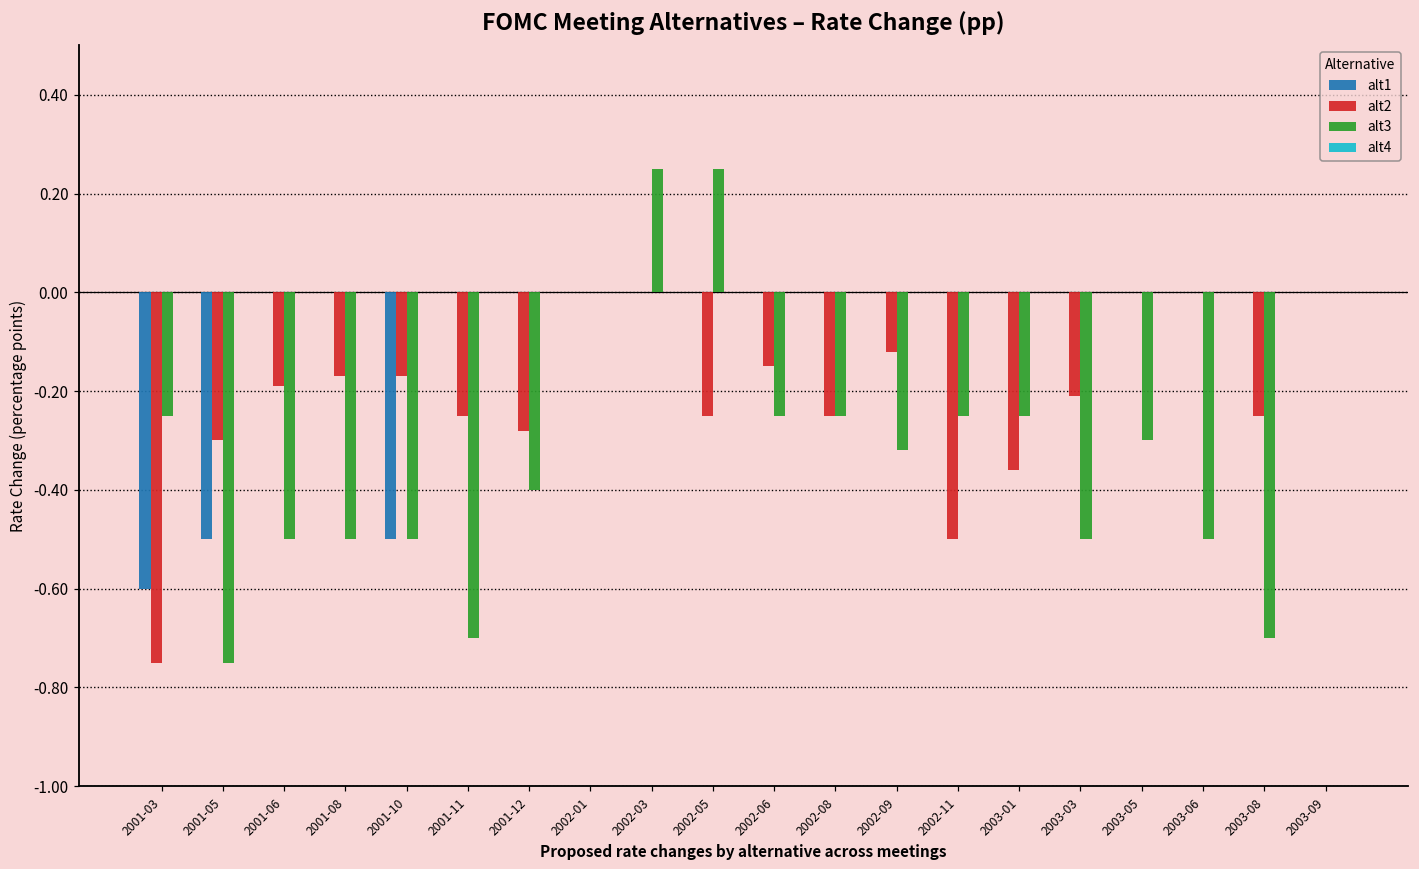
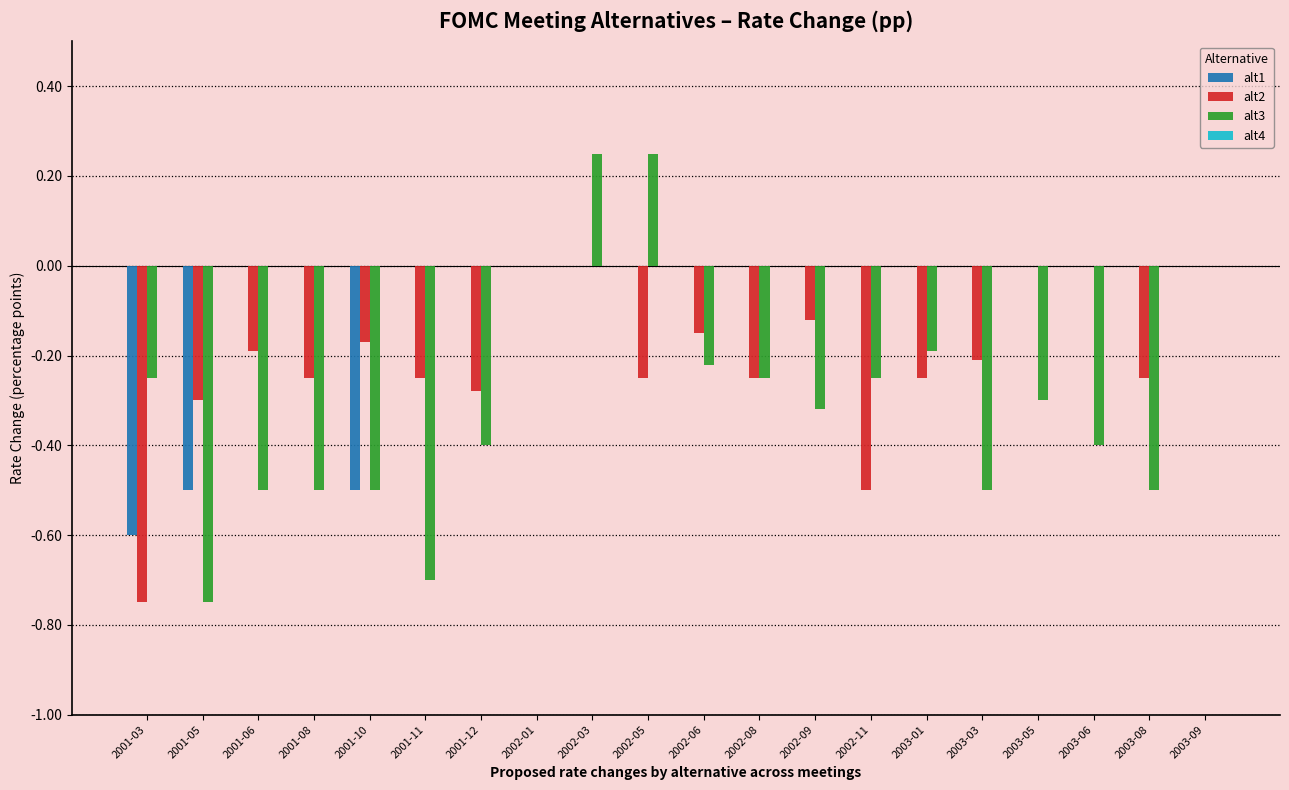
  {
    "alt1": {
      "2001-03": -0.60,
      "2001-05": -0.50,
      "2001-06": 0.00,
      "2001-08": 0.00,
      "2001-10": -0.50,
      "2001-11": 0.00,
      "2001-12": 0.00,
      "2002-01": 0.00,
      "2002-03": 0.00,
      "2002-05": 0.00,
      "2002-06": 0.00,
      "2002-08": 0.00,
      "2002-09": 0.00,
      "2002-11": 0.00,
      "2003-01": 0.00,
      "2003-03": 0.00,
      "2003-05": 0.00,
      "2003-06": 0.00,
      "2003-08": 0.00,
      "2003-09": 0.00
    },
    "alt2": {
      "2001-03": -0.75,
      "2001-05": -0.30,
      "2001-06": -0.19,
-     "2001-08": -0.17,
+     "2001-08": -0.25,
      "2001-10": -0.17,
      "2001-11": -0.25,
      "2001-12": -0.28,
      "2002-01": 0.00,
      "2002-03": 0.00,
      "2002-05": -0.25,
      "2002-06": -0.15,
      "2002-08": -0.25,
      "2002-09": -0.12,
      "2002-11": -0.50,
-     "2003-01": -0.36,
+     "2003-01": -0.25,
      "2003-03": -0.21,
      "2003-05": 0.00,
      "2003-06": 0.00,
      "2003-08": -0.25,
      "2003-09": 0.00
    },
    "alt3": {
      "2001-03": -0.25,
      "2001-05": -0.75,
      "2001-06": -0.50,
      "2001-08": -0.50,
      "2001-10": -0.50,
      "2001-11": -0.70,
      "2001-12": -0.40,
      "2002-01": 0.00,
      "2002-03": 0.25,
      "2002-05": 0.25,
-     "2002-06": -0.25,
+     "2002-06": -0.22,
      "2002-08": -0.25,
      "2002-09": -0.32,
      "2002-11": -0.25,
-     "2003-01": -0.25,
+     "2003-01": -0.19,
      "2003-03": -0.50,
      "2003-05": -0.30,
-     "2003-06": -0.5,
-     "2003-08": -0.7,
+     "2003-06": -0.4,
+     "2003-08": -0.5,
      "2003-09": 0.00
    },
    "alt4": {
      "2001-03": 0.00,
      "2001-05": 0.00,
      "2001-06": 0.00,
      "2001-08": 0.00,
      "2001-10": 0.00,
      "2001-11": 0.00,
      "2001-12": 0.00,
      "2002-01": 0.00,
      "2002-03": 0.00,
      "2002-05": 0.00,
      "2002-06": 0.00,
      "2002-08": 0.00,
      "2002-09": 0.00,
      "2002-11": 0.00,
      "2003-01": 0.00,
      "2003-03": 0.00,
      "2003-05": 0.00,
      "2003-06": 0.00,
      "2003-08": 0.00,
      "2003-09": 0.00
    }
  }
